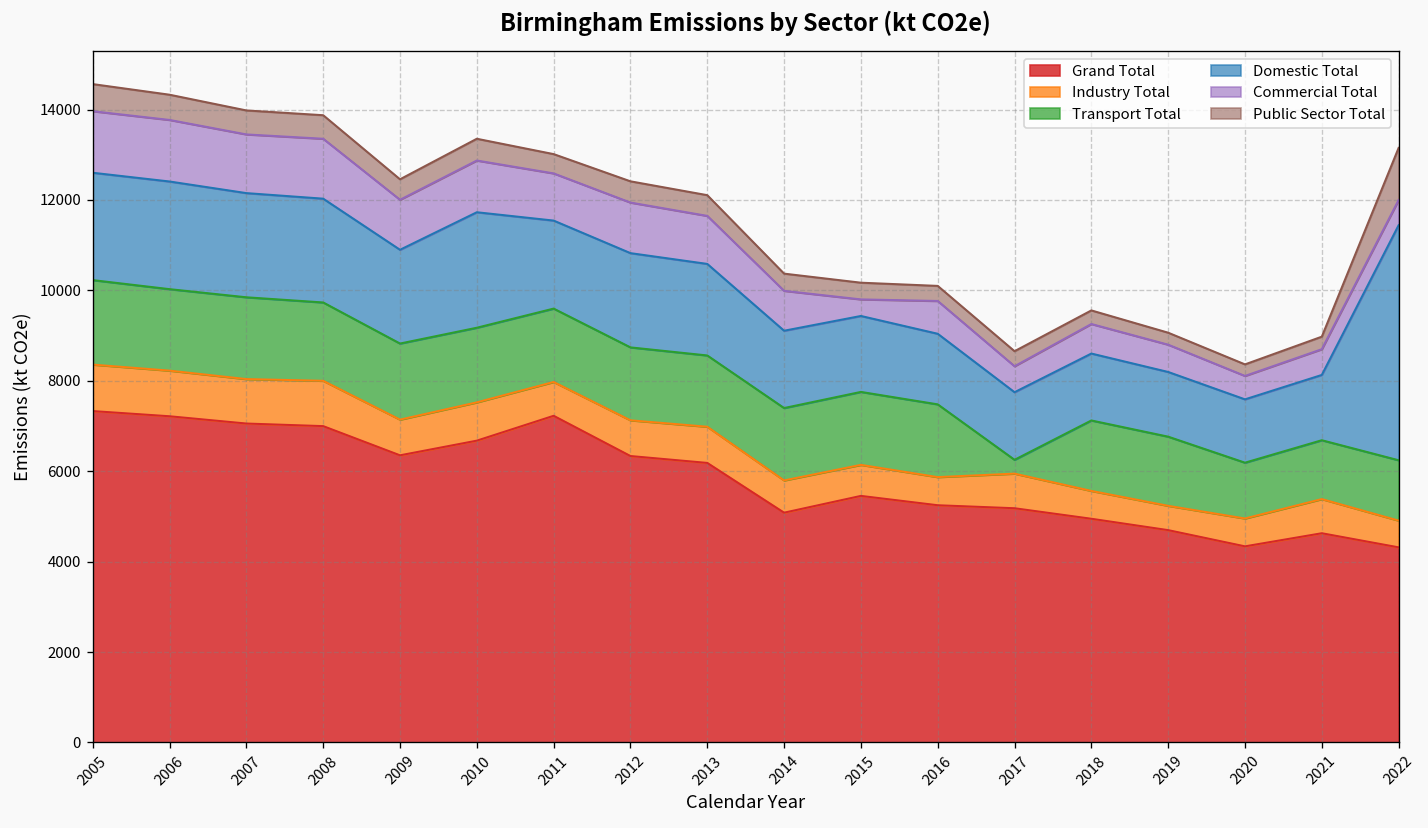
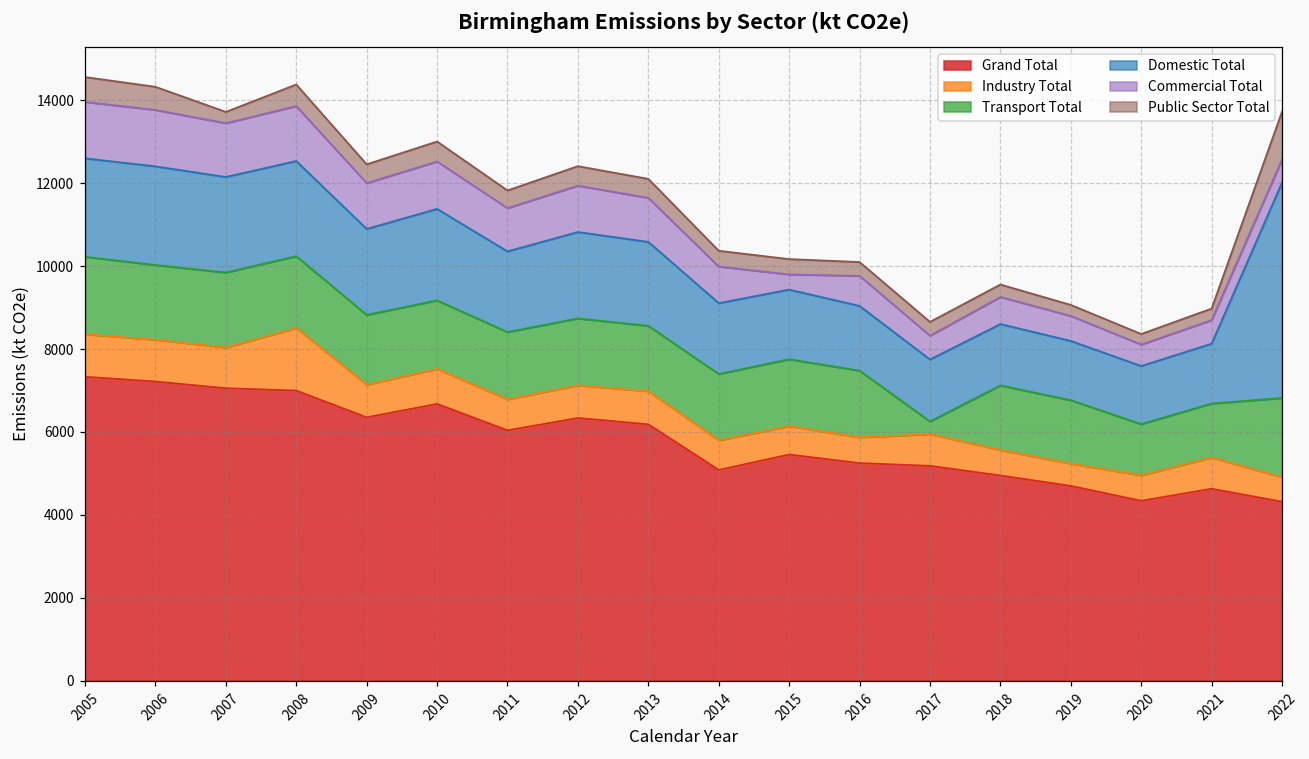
  {
    "Grand Total": {
      "2005": 7300,
      "2006": 7200,
      "2007": 7100,
      "2008": 7000,
      "2009": 6400,
      "2010": 6700,
-     "2011": 7200,
+     "2011": 6000,
      "2012": 6300,
      "2013": 6200,
      "2014": 5100,
      "2015": 5500,
      "2016": 5200,
      "2017": 5200,
      "2018": 4900,
      "2019": 4700,
      "2020": 4300,
      "2021": 4600,
      "2022": 4300
    },
    "Industry Total": {
      "2005": 1000,
      "2006": 1000,
      "2007": 1000,
-     "2008": 1000,
+     "2008": 1500,
      "2009": 800,
      "2010": 800,
      "2011": 700,
      "2012": 800,
      "2013": 800,
      "2014": 700,
      "2015": 700,
      "2016": 600,
      "2017": 800,
      "2018": 600,
      "2019": 500,
      "2020": 600,
      "2021": 800,
      "2022": 600
    },
    "Transport Total": {
      "2005": 1900,
      "2006": 1800,
      "2007": 1800,
      "2008": 1700,
      "2009": 1700,
      "2010": 1700,
      "2011": 1600,
      "2012": 1600,
      "2013": 1600,
      "2014": 1600,
      "2015": 1600,
      "2016": 1600,
      "2017": 300,
      "2018": 1600,
      "2019": 1500,
      "2020": 1200,
      "2021": 1300,
-     "2022": 1300
+     "2022": 1900
    },
    "Domestic Total": {
      "2005": 2400,
      "2006": 2400,
      "2007": 2300,
      "2008": 2300,
      "2009": 2100,
-     "2010": 2600,
+     "2010": 2200,
      "2011": 1900,
      "2012": 2100,
      "2013": 2000,
      "2014": 1700,
      "2015": 1700,
      "2016": 1600,
      "2017": 1500,
      "2018": 1500,
      "2019": 1400,
      "2020": 1400,
      "2021": 1400,
      "2022": 5200
    },
    "Commercial Total": {
      "2005": 1400,
      "2006": 1400,
      "2007": 1300,
      "2008": 1300,
      "2009": 1100,
      "2010": 1100,
      "2011": 1000,
      "2012": 1100,
      "2013": 1100,
      "2014": 900,
      "2015": 400,
      "2016": 700,
      "2017": 600,
      "2018": 700,
      "2019": 600,
      "2020": 500,
      "2021": 600,
      "2022": 600
    },
    "Public Sector Total": {
      "2005": 600,
      "2006": 600,
-     "2007": 500,
+     "2007": 300,
      "2008": 500,
      "2009": 500,
      "2010": 500,
      "2011": 400,
      "2012": 500,
      "2013": 500,
      "2014": 400,
      "2015": 400,
      "2016": 300,
      "2017": 300,
      "2018": 300,
      "2019": 300,
      "2020": 300,
      "2021": 300,
      "2022": 1200
    }
  }
